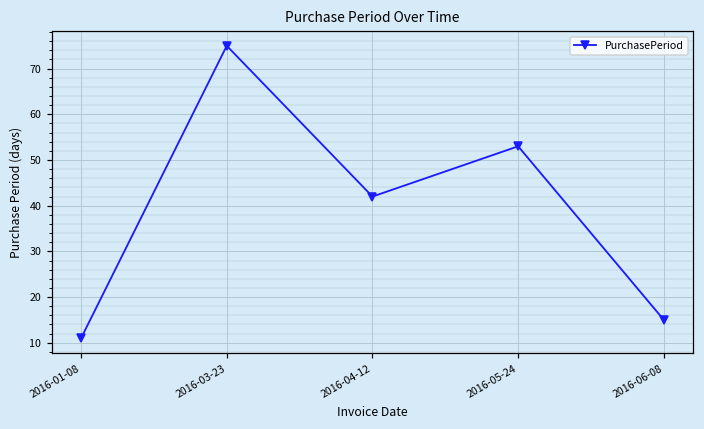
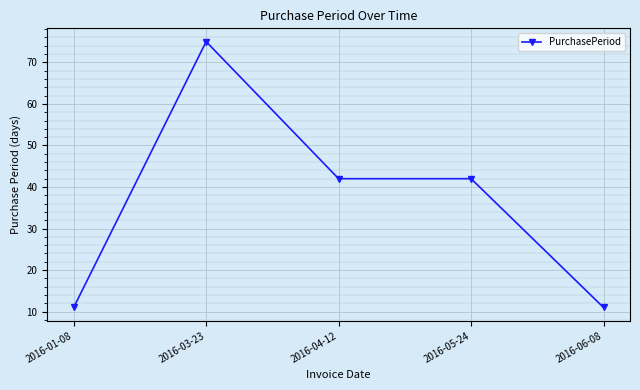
  {
    "2016-01-08": 11,
    "2016-03-23": 75,
    "2016-04-12": 42,
-   "2016-05-24": 53,
-   "2016-06-08": 15
+   "2016-05-24": 42,
+   "2016-06-08": 11
  }
